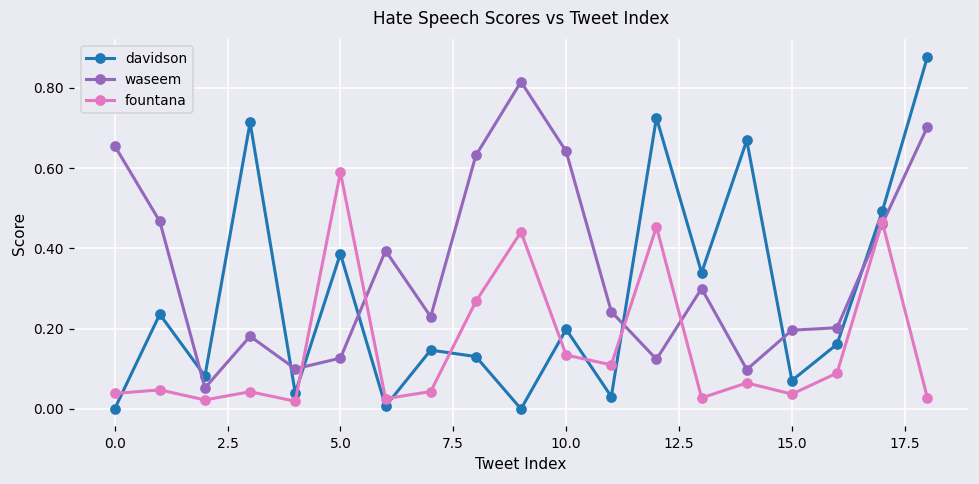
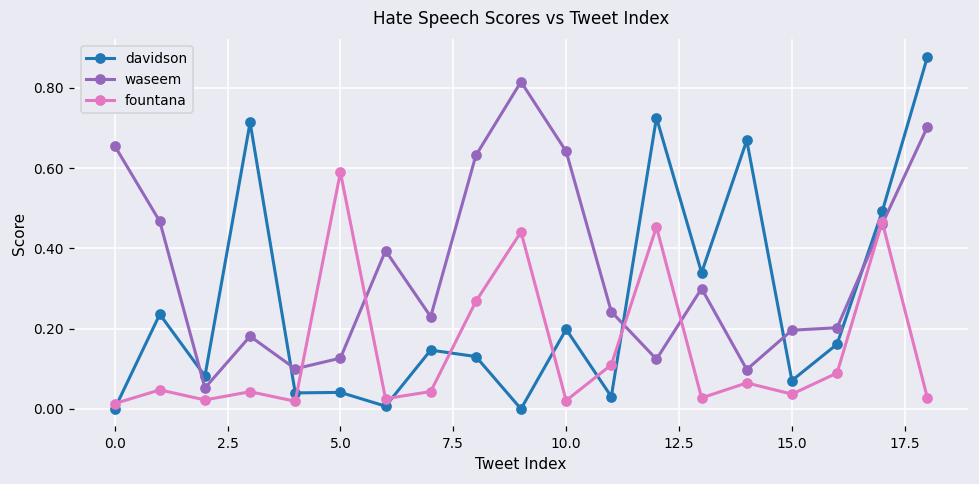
  {
    "davidson": {
      "0.0": 0.00,
-     "5.0": 0.39,
+     "5.0": 0.04,
      "10.0": 0.20,
      "15.0": 0.07
    },
    "waseem": {
      "0.0": 0.66,
      "5.0": 0.13,
      "10.0": 0.64,
      "15.0": 0.20
    },
    "fountana": {
-     "0.0": 0.04,
+     "0.0": 0.01,
      "5.0": 0.59,
-     "10.0": 0.13,
+     "10.0": 0.02,
      "15.0": 0.04
    }
  }
